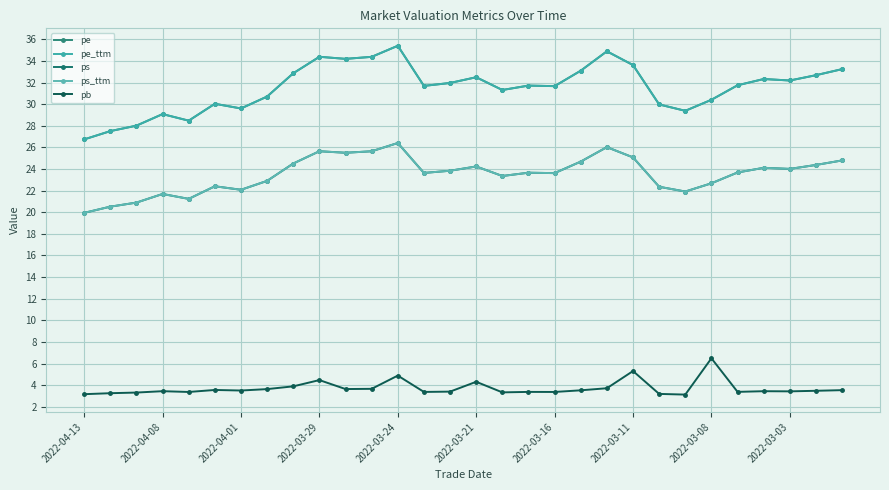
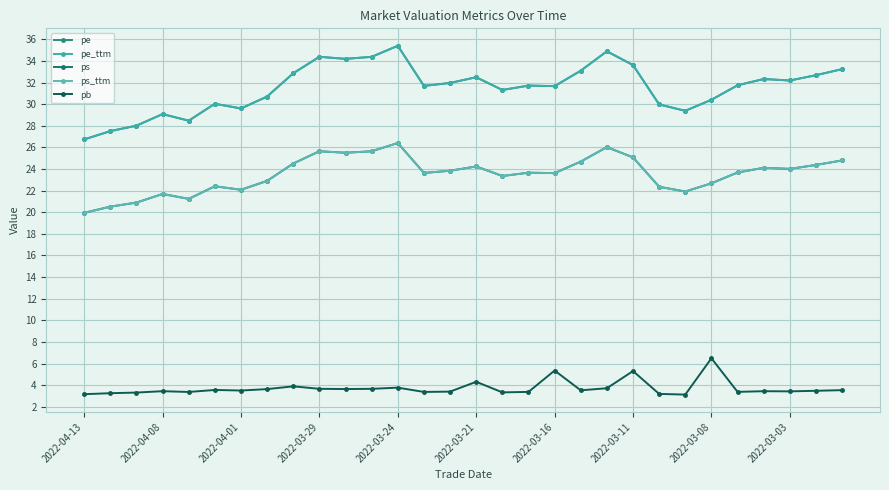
  {
    "pb": {
      "2022-04-13": 3.2,
      "2022-04-08": 3.4,
      "2022-04-01": 3.5,
-     "2022-03-29": 4.5,
-     "2022-03-24": 4.9,
+     "2022-03-29": 3.7,
+     "2022-03-24": 3.8,
      "2022-03-21": 4.3,
-     "2022-03-16": 3.4,
+     "2022-03-16": 5.4,
      "2022-03-11": 5.3,
      "2022-03-08": 6.5,
      "2022-03-03": 3.4
    }
  }
